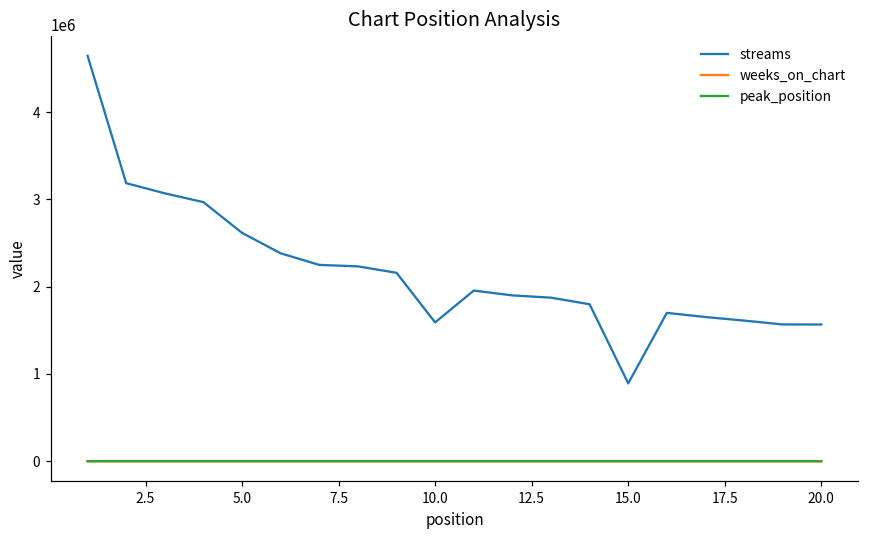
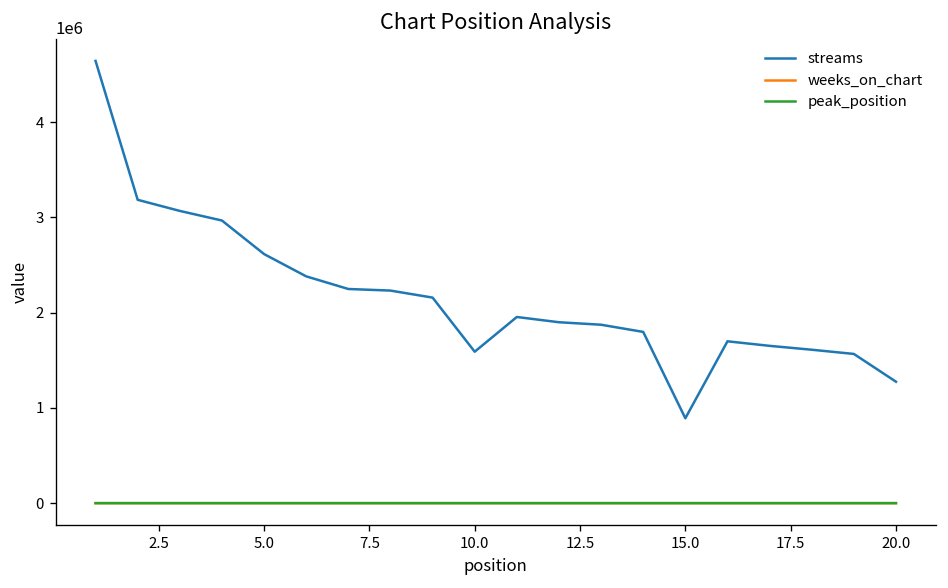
  {
    "streams": {
      "5.0": 2600000,
      "10.0": 1600000,
      "15.0": 900000,
-     "20.0": 1600000
+     "20.0": 1300000
    },
    "peak_position": {
      "5.0": 0,
      "10.0": 0,
      "15.0": 0,
      "20.0": 0
    }
  }
